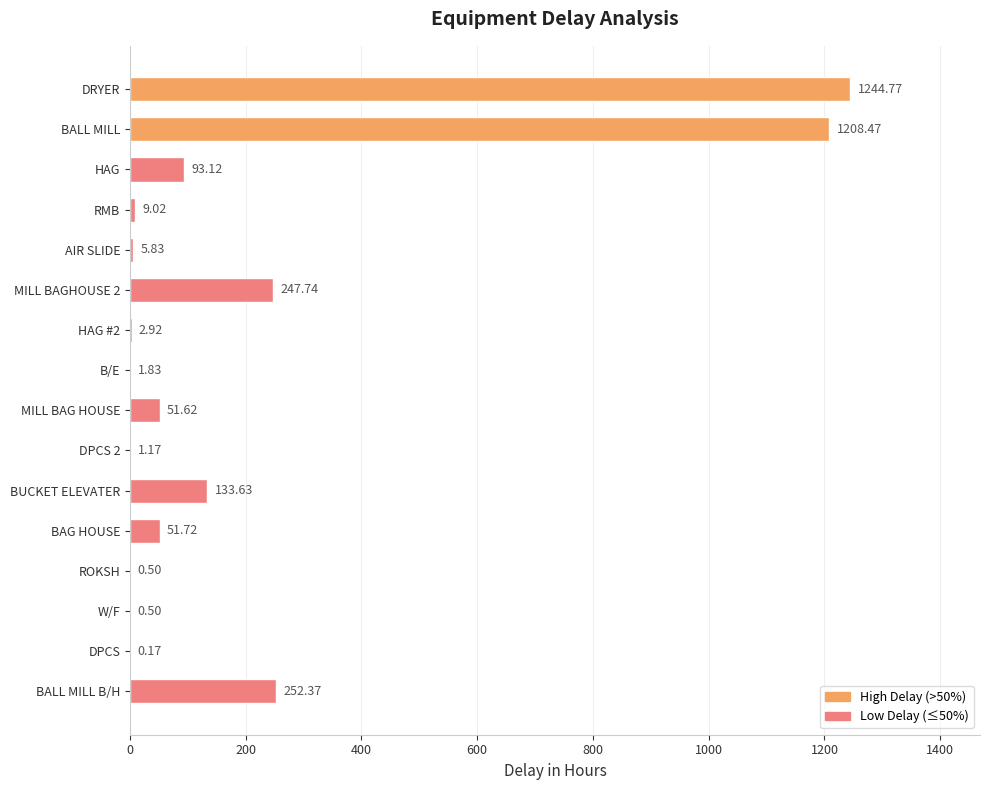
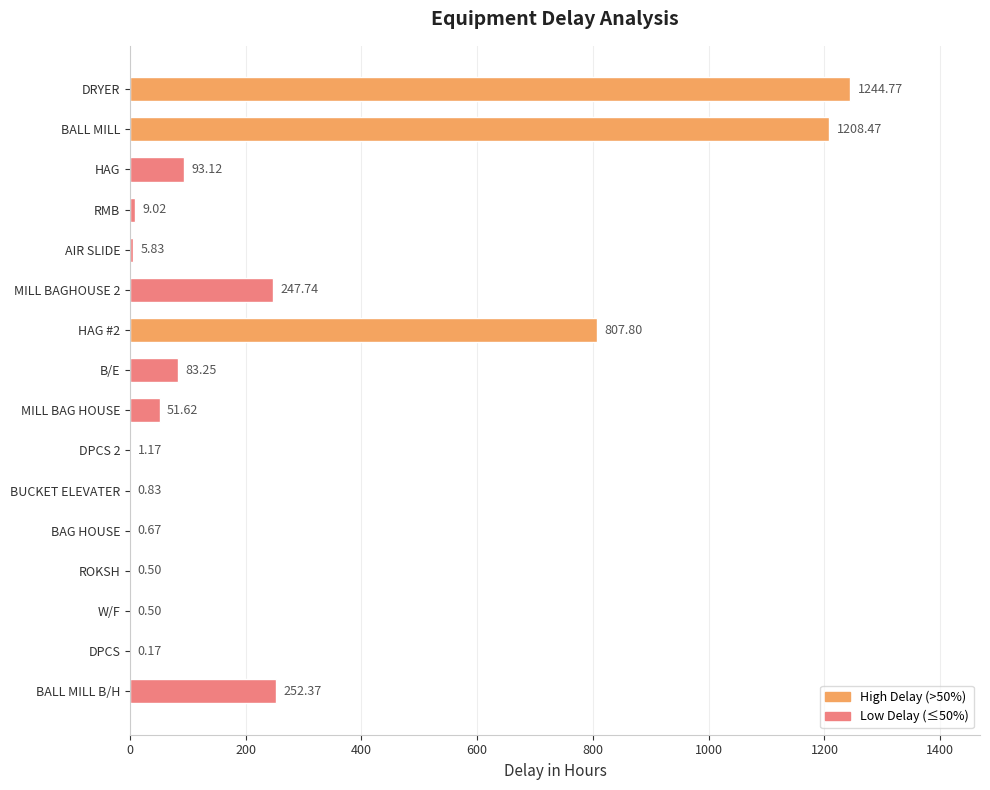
  {
    "DRYER": 1244.77,
    "BALL MILL": 1208.47,
    "HAG": 93.12,
    "RMB": 9.02,
    "AIR SLIDE": 5.83,
    "MILL BAGHOUSE 2": 247.74,
-   "HAG #2": 2.92,
-   "B/E": 1.83,
+   "HAG #2": 807.80,
+   "B/E": 83.25,
    "MILL BAG HOUSE": 51.62,
    "DPCS 2": 1.17,
-   "BUCKET ELEVATER": 133.63,
-   "BAG HOUSE": 51.72,
+   "BUCKET ELEVATER": 0.83,
+   "BAG HOUSE": 0.67,
    "ROKSH": 0.50,
    "W/F": 0.50,
    "DPCS": 0.17,
    "BALL MILL B/H": 252.37
  }
